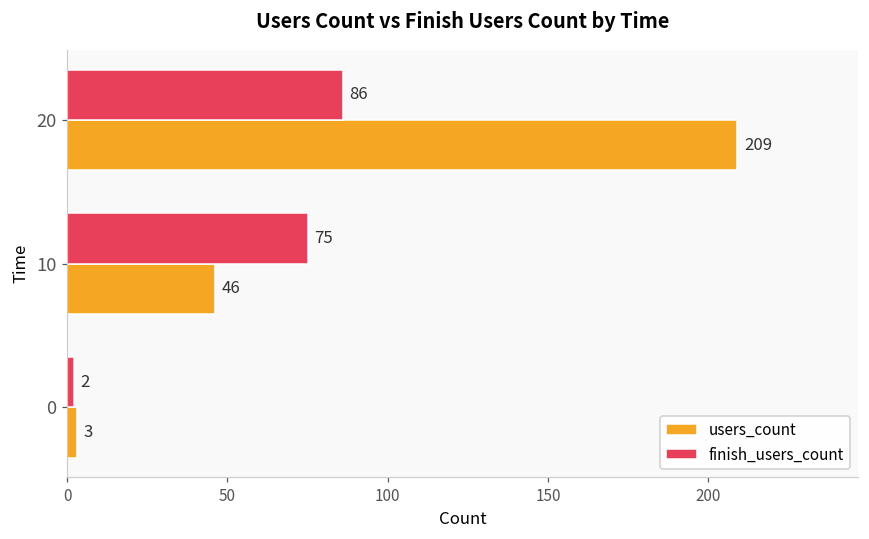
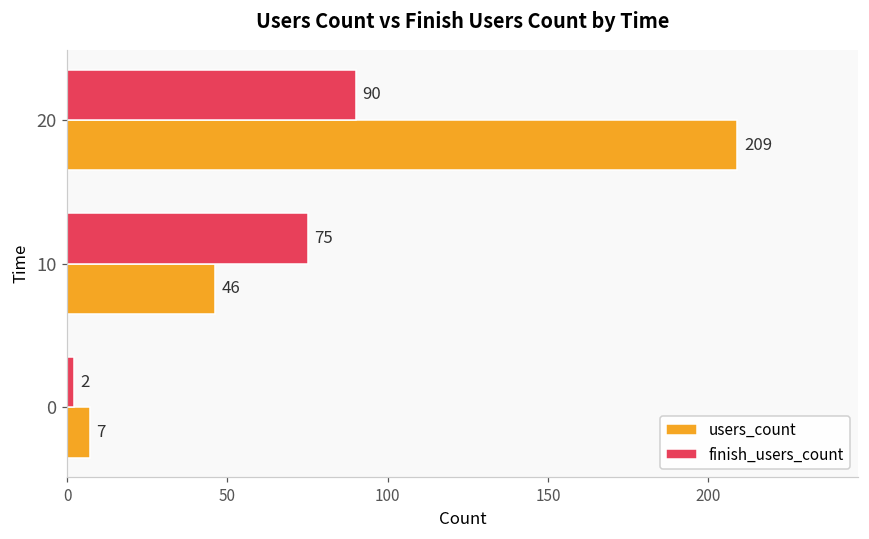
  {
    "users_count": {
      "20": 209,
      "10": 46,
-     "0": 3
+     "0": 7
    },
    "finish_users_count": {
-     "20": 86,
+     "20": 90,
      "10": 75,
      "0": 2
    }
  }
